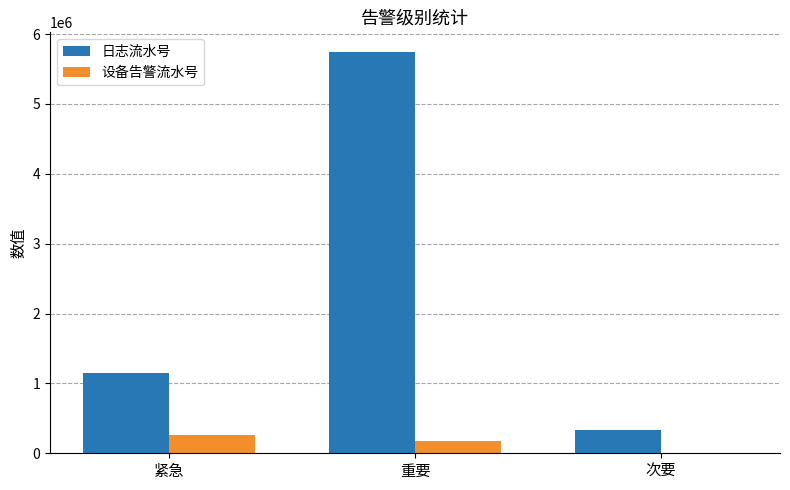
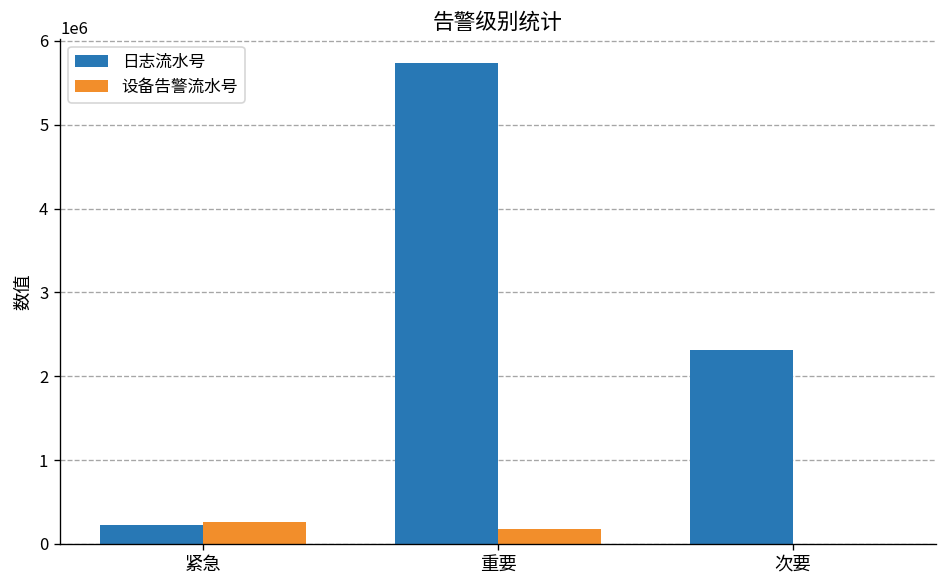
  {
    "日志流水号": {
-     "紧急": 1200000,
+     "紧急": 200000,
      "重要": 5700000,
-     "次要": 300000
+     "次要": 2300000
    },
    "设备告警流水号": {
      "紧急": 300000,
      "重要": 200000,
      "次要": 0
    }
  }
